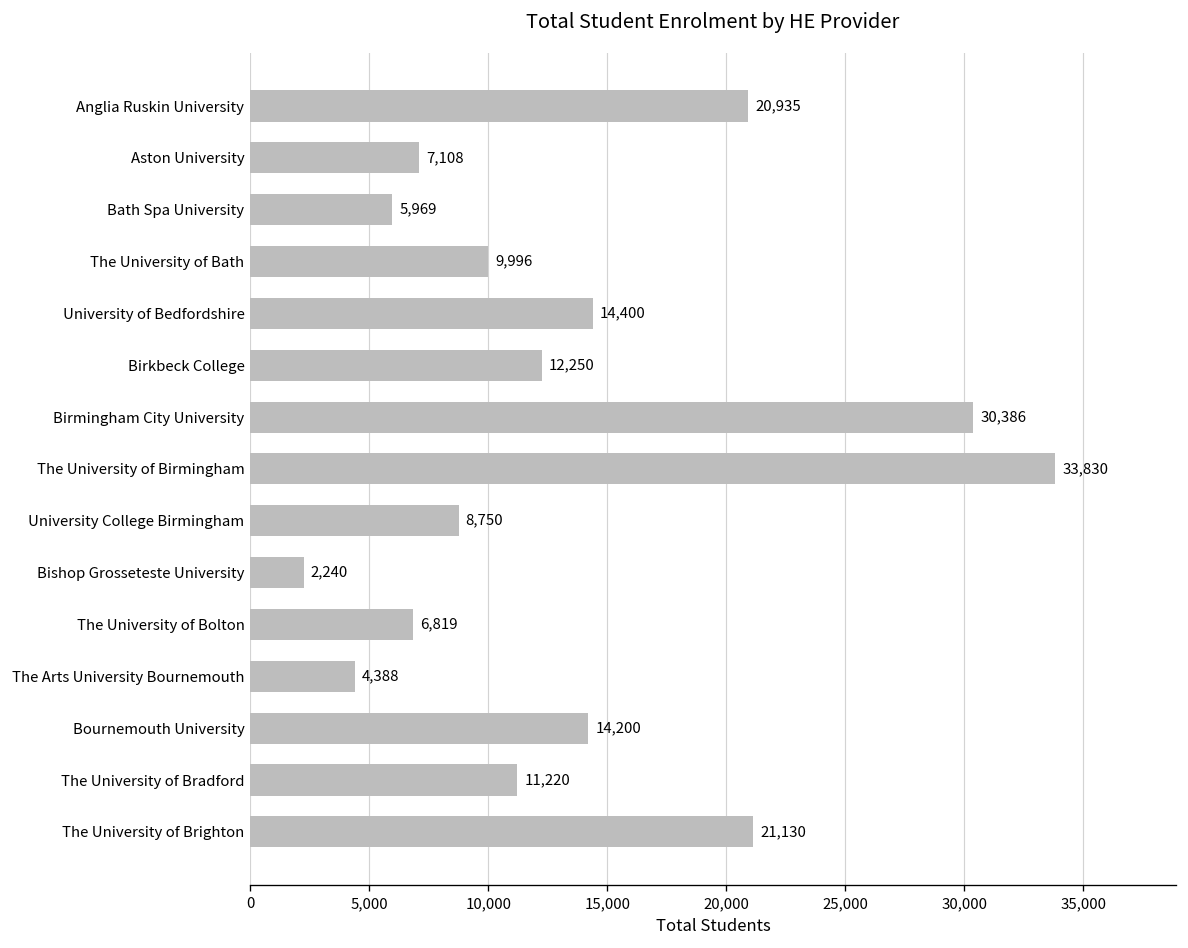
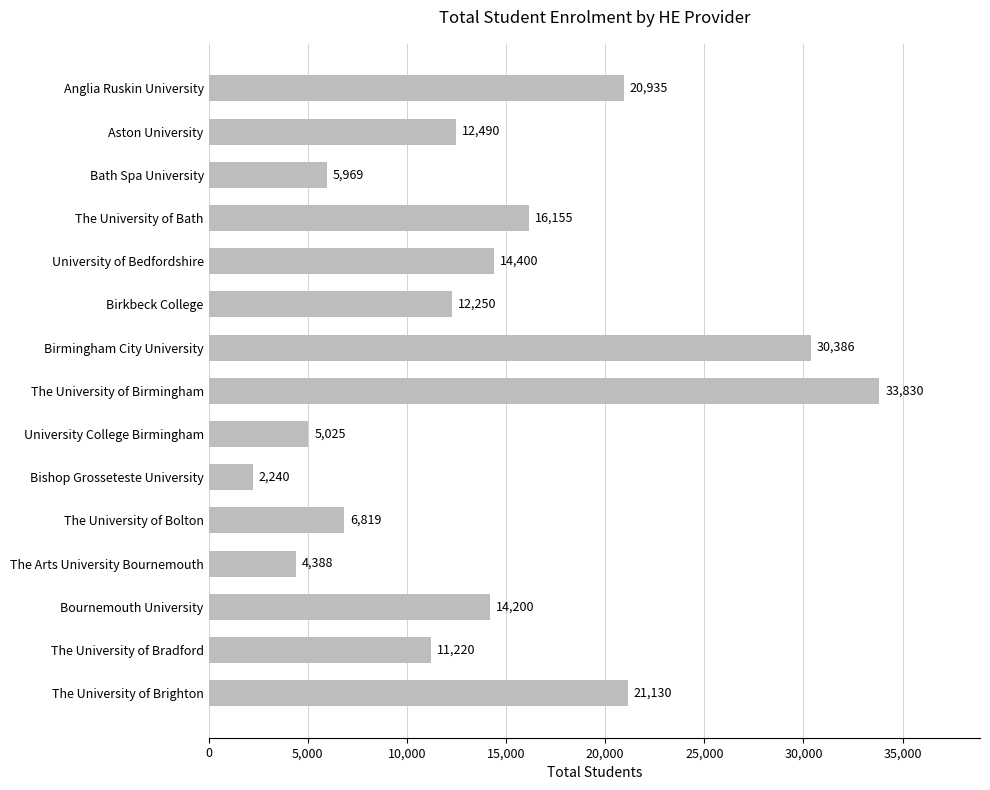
  {
    "Anglia Ruskin University": "20,935",
-   "Aston University": "7,108",
+   "Aston University": "12,490",
    "Bath Spa University": "5,969",
-   "The University of Bath": "9,996",
+   "The University of Bath": "16,155",
    "University of Bedfordshire": "14,400",
    "Birkbeck College": "12,250",
    "Birmingham City University": "30,386",
    "The University of Birmingham": "33,830",
-   "University College Birmingham": "8,750",
+   "University College Birmingham": "5,025",
    "Bishop Grosseteste University": "2,240",
    "The University of Bolton": "6,819",
    "The Arts University Bournemouth": "4,388",
    "Bournemouth University": "14,200",
    "The University of Bradford": "11,220",
    "The University of Brighton": "21,130"
  }
